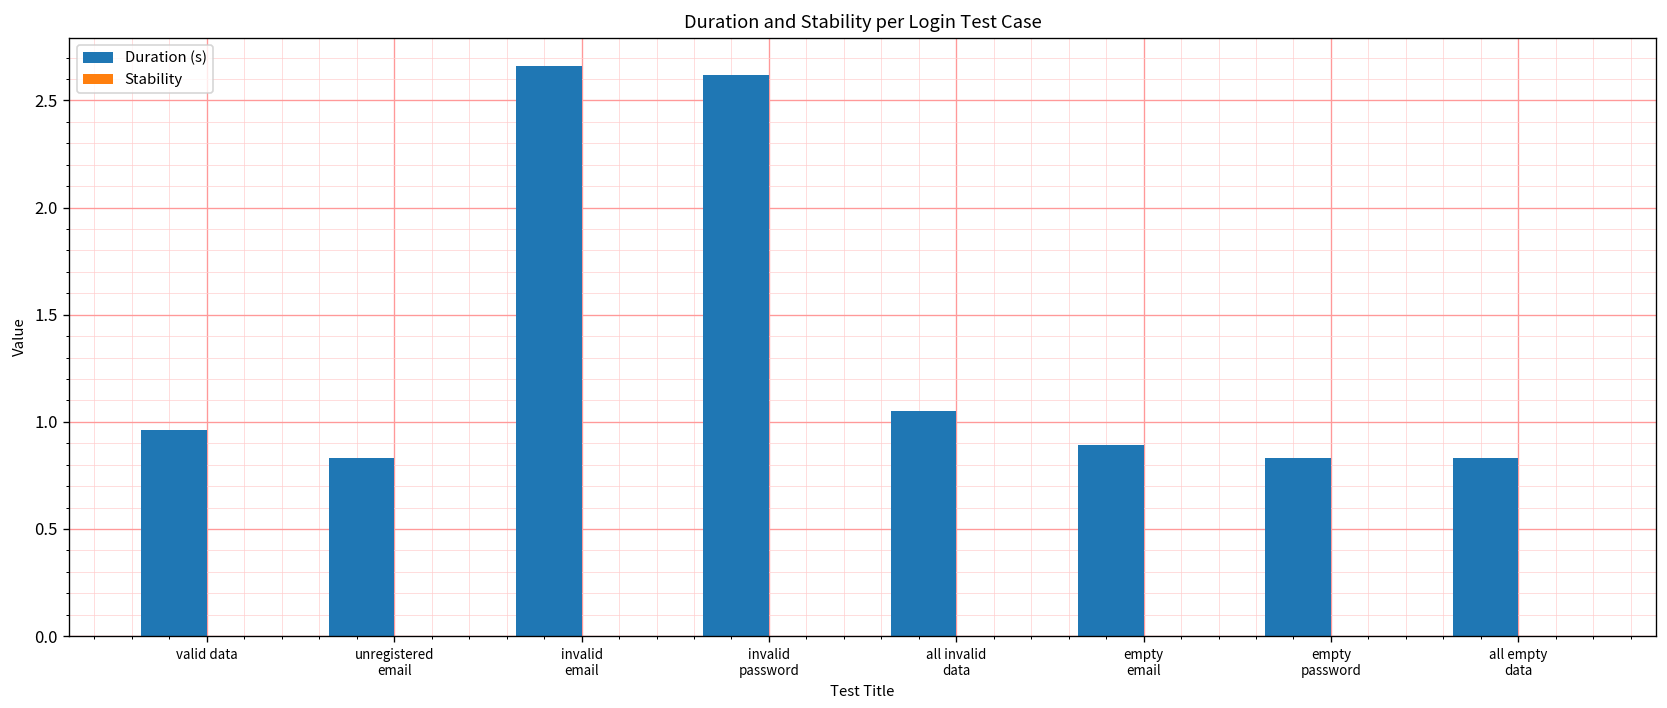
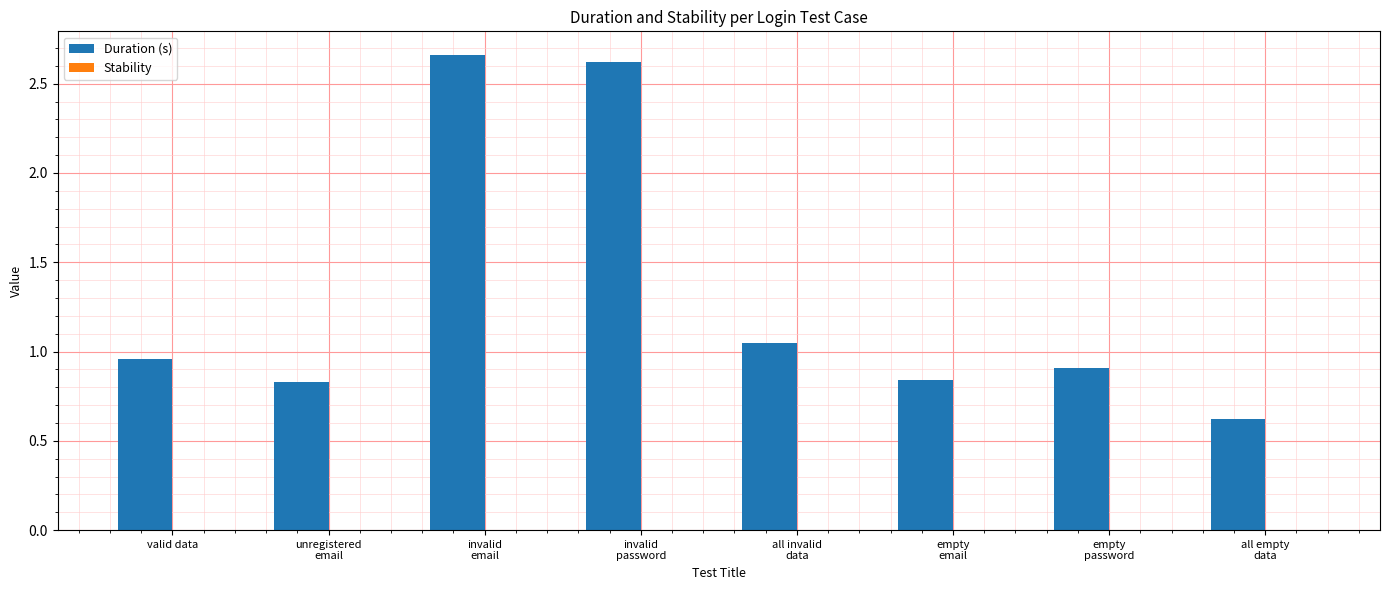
  {
    "Duration (s)": {
      "valid data": 0.96,
      "unregistered email": 0.83,
      "invalid email": 2.66,
      "invalid password": 2.62,
      "all invalid data": 1.05,
-     "empty email": 0.89,
-     "empty password": 0.83,
-     "all empty data": 0.83
+     "empty email": 0.84,
+     "empty password": 0.91,
+     "all empty data": 0.62
    },
    "Stability": {
      "valid data": 0.00,
      "unregistered email": 0.00,
      "invalid email": 0.00,
      "invalid password": 0.00,
      "all invalid data": 0.00,
      "empty email": 0.00,
      "empty password": 0.00,
      "all empty data": 0.00
    }
  }
